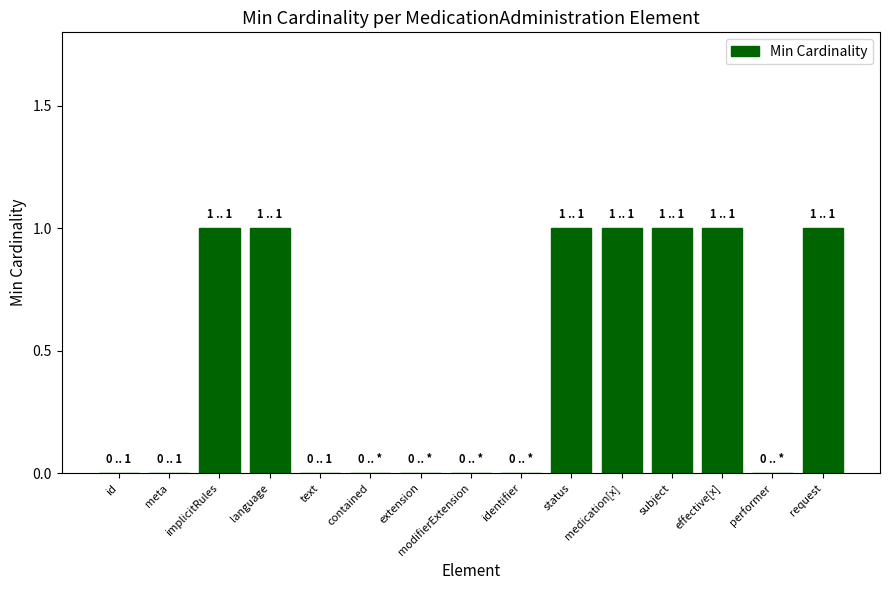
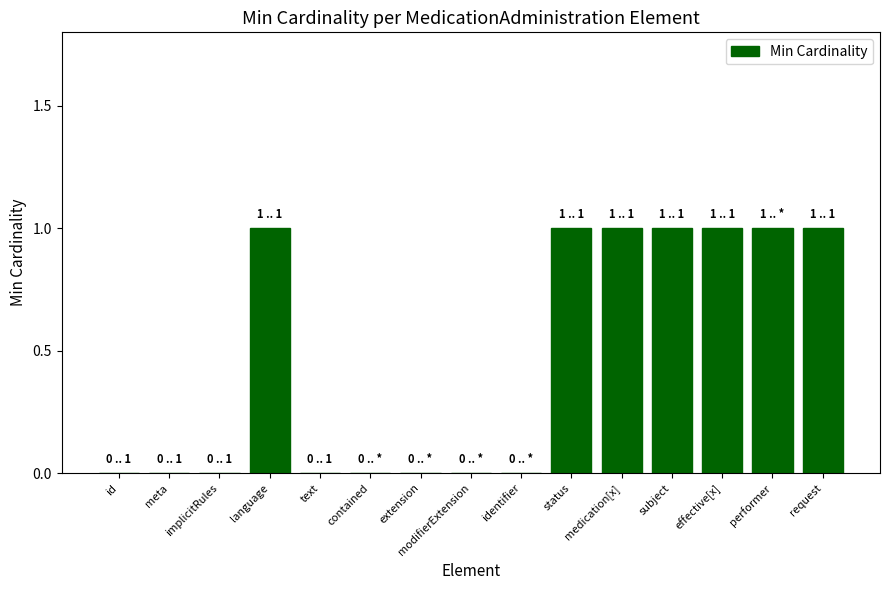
  {
    "id": 0,
    "meta": 0,
-   "implicitRules": 1,
+   "implicitRules": 0,
    "language": 1,
    "text": 0,
    "contained": 0,
    "extension": 0,
    "modifierExtension": 0,
    "identifier": 0,
    "status": 1,
    "medication[x]": 1,
    "subject": 1,
    "effective[x]": 1,
-   "performer": 0,
+   "performer": 1,
    "request": 1
  }
